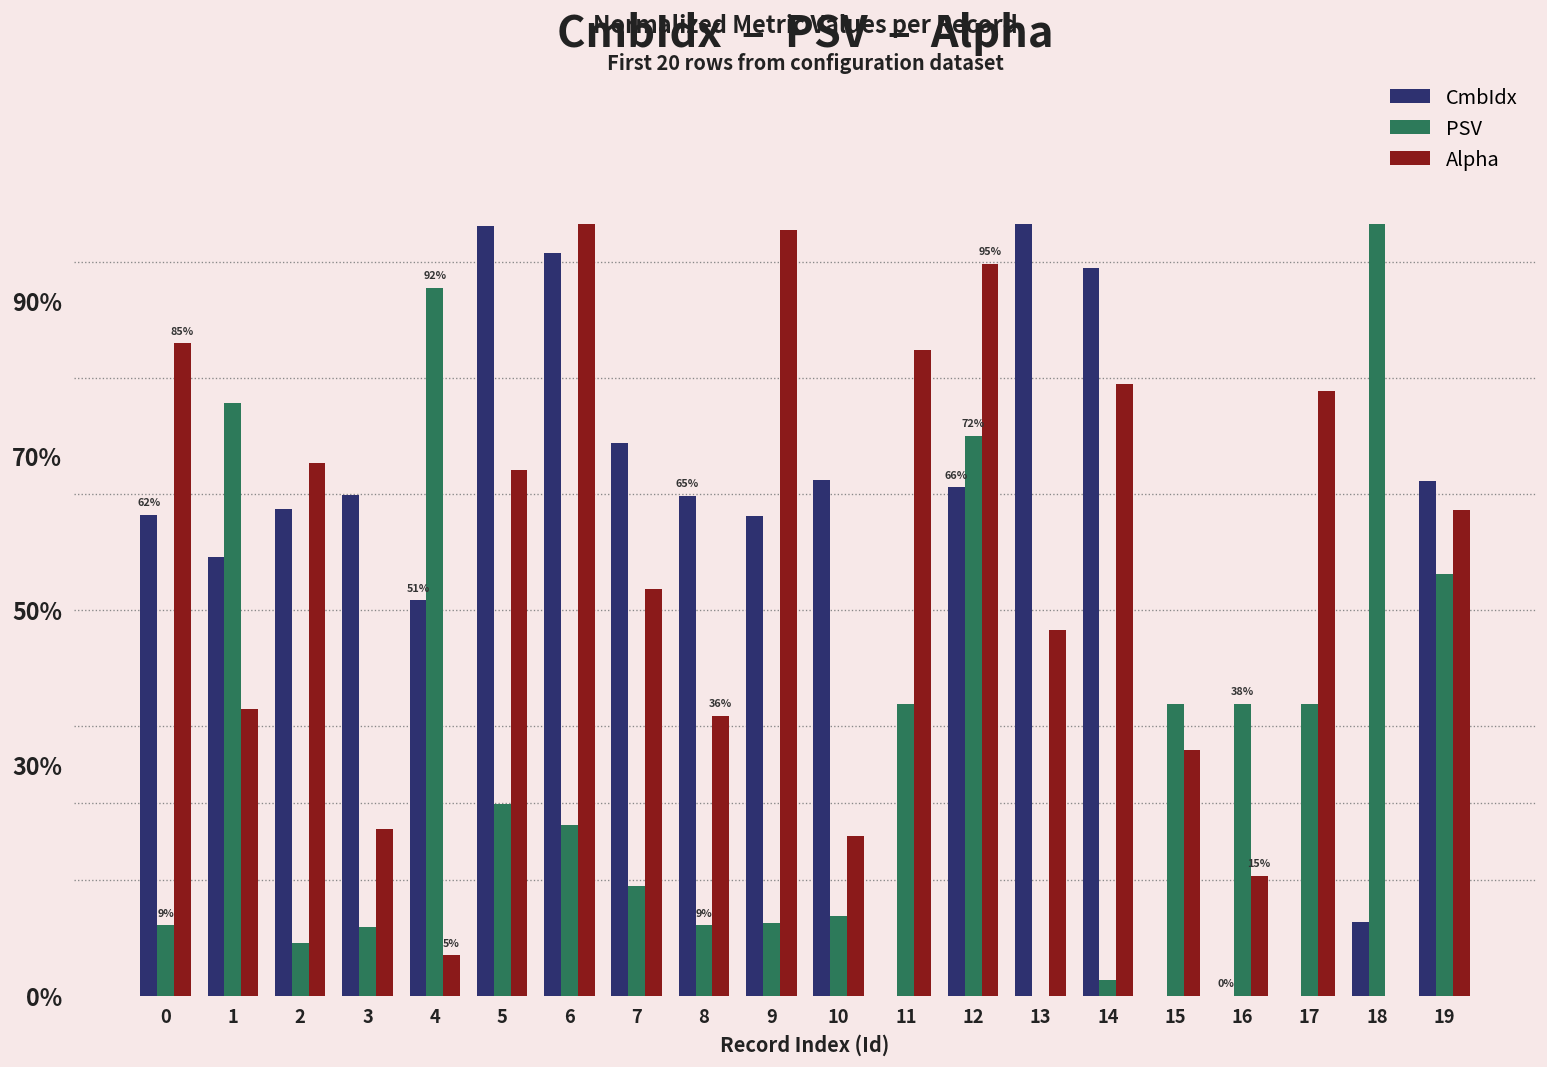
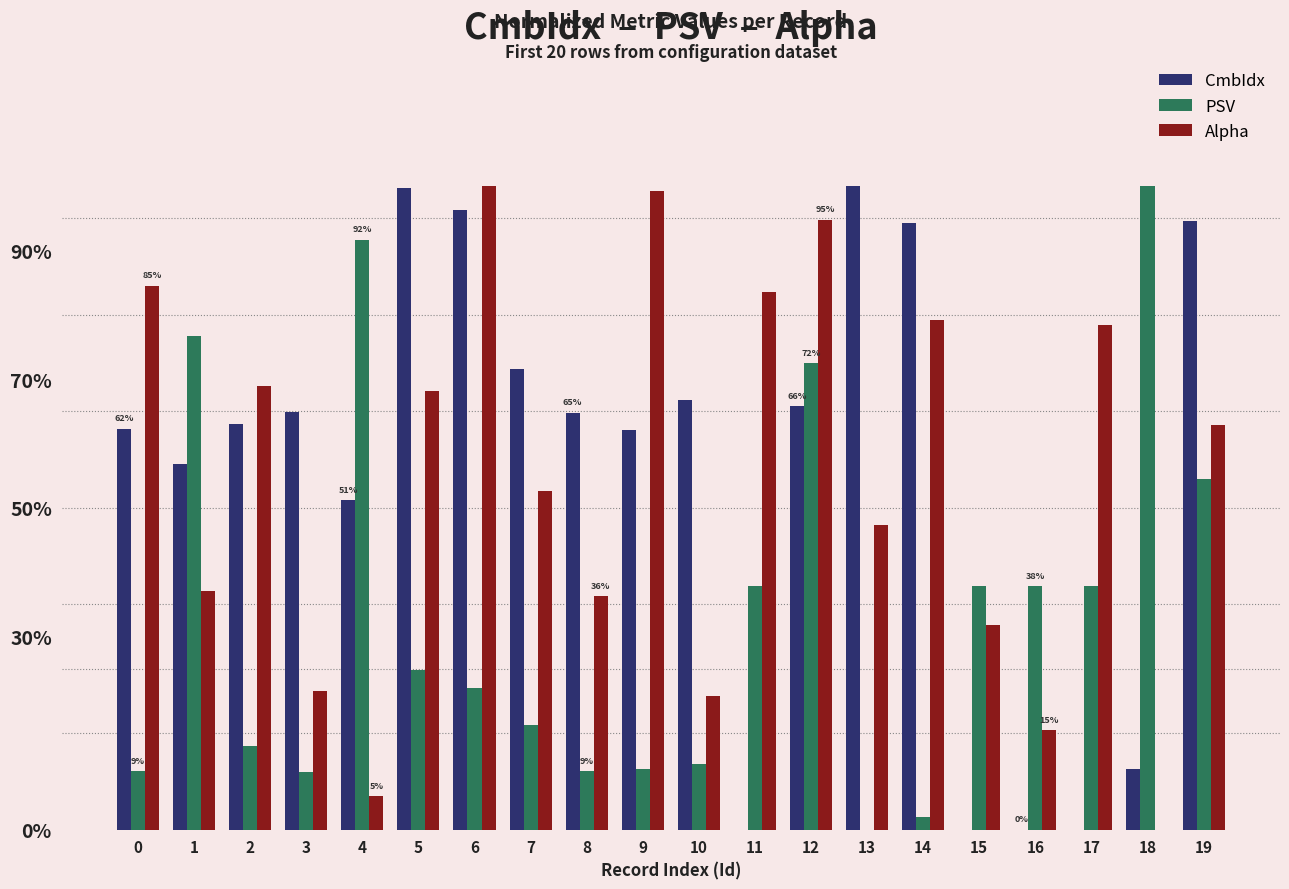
  {
    "CmbIdx": {
      "1": "57%",
      "2": "63%",
      "3": "65%",
      "5": "100%",
      "6": "96%",
      "7": "72%",
      "9": "62%",
      "10": "67%",
      "11": "0%",
      "13": "100%",
      "14": "94%",
      "15": "0%",
      "17": "0%",
      "18": "10%",
-     "19": "67%"
+     "19": "95%"
    },
    "PSV": {
      "1": "77%",
-     "2": "7%",
+     "2": "13%",
      "3": "9%",
      "5": "25%",
      "6": "22%",
-     "7": "14%",
+     "7": "16%",
      "9": "9%",
      "10": "10%",
      "11": "38%",
      "13": "0%",
      "14": "2%",
      "15": "38%",
      "17": "38%",
      "18": "100%",
      "19": "55%"
    },
    "Alpha": {
      "0": "85%",
      "4": "5%",
      "8": "36%",
      "12": "95%",
      "16": "15%"
    }
  }
